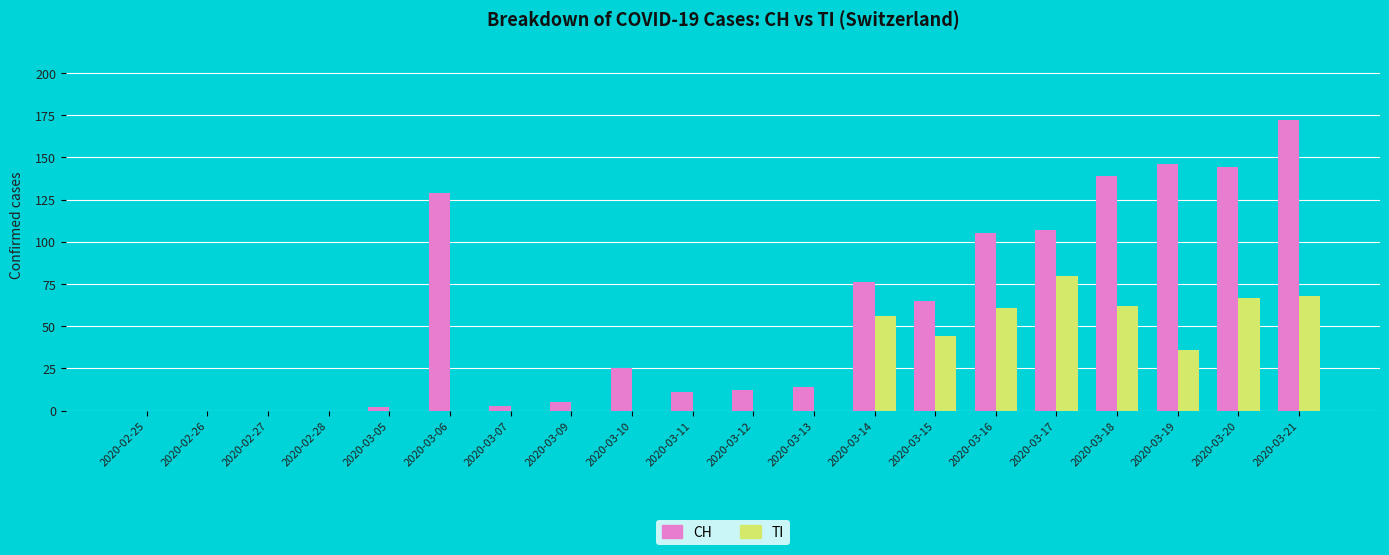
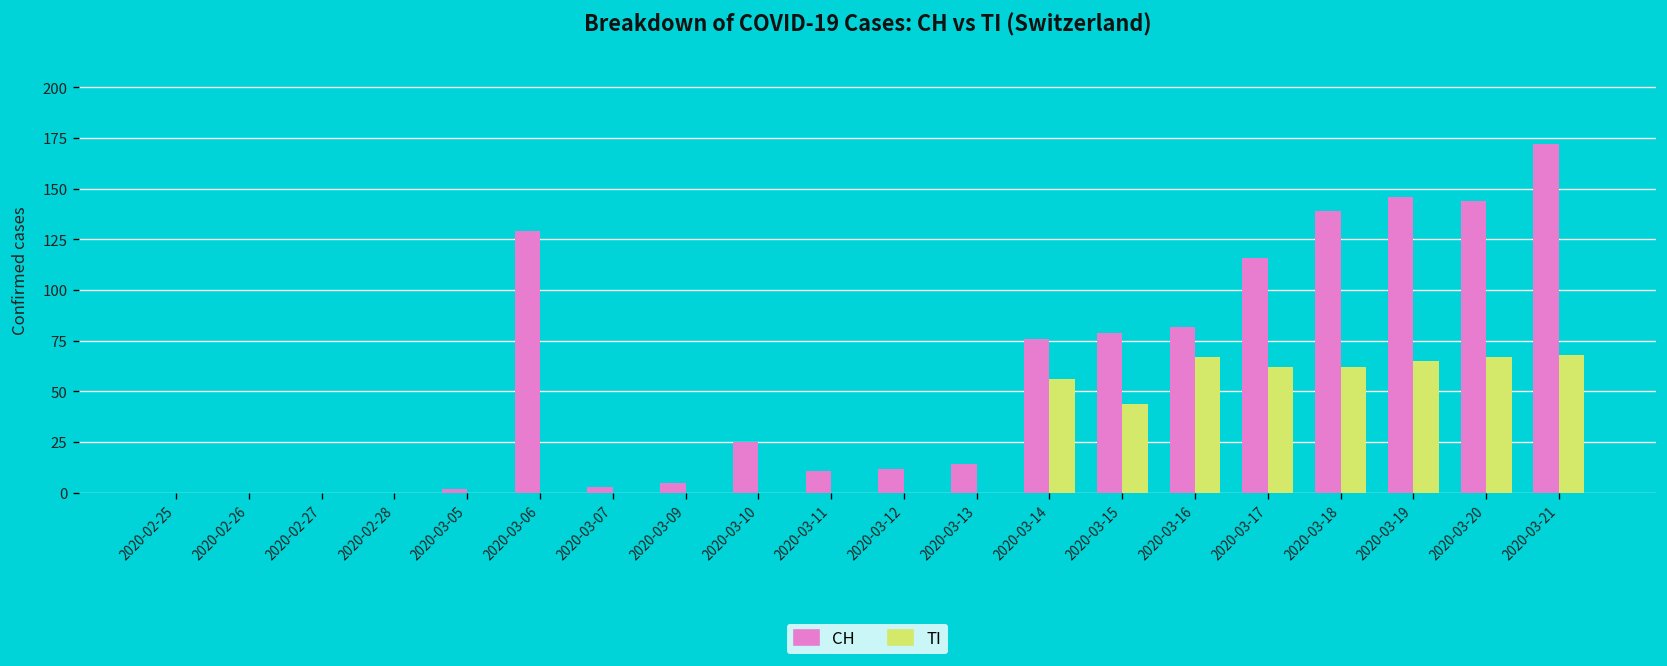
  {
    "CH": {
      "2020-02-25": 0,
      "2020-02-26": 0,
      "2020-02-27": 0,
      "2020-02-28": 0,
      "2020-03-05": 2,
      "2020-03-06": 129,
      "2020-03-07": 3,
      "2020-03-09": 5,
      "2020-03-10": 25,
      "2020-03-11": 11,
      "2020-03-12": 12,
      "2020-03-13": 14,
      "2020-03-14": 76,
-     "2020-03-15": 65,
-     "2020-03-16": 105,
-     "2020-03-17": 107,
+     "2020-03-15": 79,
+     "2020-03-16": 82,
+     "2020-03-17": 116,
      "2020-03-18": 139,
      "2020-03-19": 146,
      "2020-03-20": 144,
      "2020-03-21": 172
    },
    "TI": {
      "2020-02-25": 0,
      "2020-02-26": 0,
      "2020-02-27": 0,
      "2020-02-28": 0,
      "2020-03-05": 0,
      "2020-03-06": 0,
      "2020-03-07": 0,
      "2020-03-09": 0,
      "2020-03-10": 0,
      "2020-03-11": 0,
      "2020-03-12": 0,
      "2020-03-13": 0,
      "2020-03-14": 56,
      "2020-03-15": 44,
-     "2020-03-16": 61,
-     "2020-03-17": 80,
+     "2020-03-16": 67,
+     "2020-03-17": 62,
      "2020-03-18": 62,
-     "2020-03-19": 36,
+     "2020-03-19": 65,
      "2020-03-20": 67,
      "2020-03-21": 68
    }
  }
